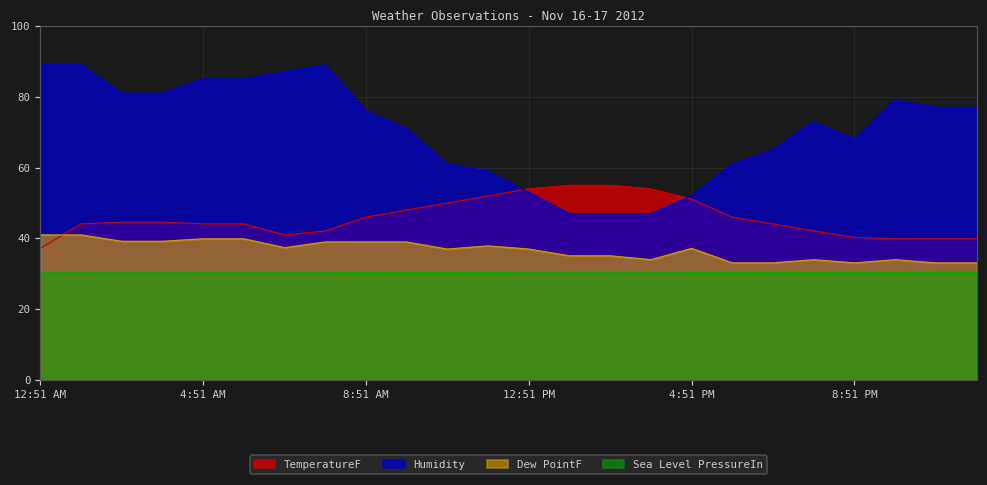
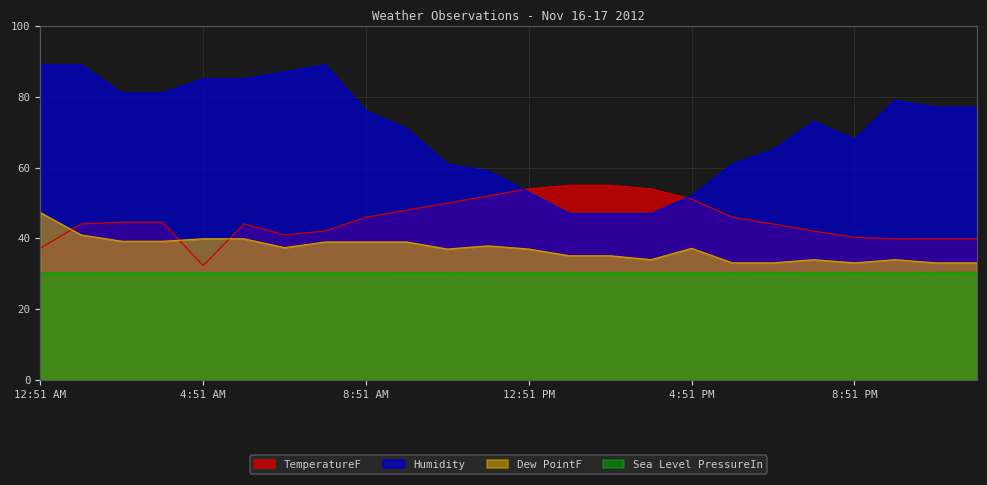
  {
    "TemperatureF": {
      "12:51 AM": 37,
-     "4:51 AM": 44,
+     "4:51 AM": 32,
      "8:51 AM": 46,
      "12:51 PM": 54,
      "4:51 PM": 51,
      "8:51 PM": 40
    },
    "Humidity": {
      "12:51 AM": 89,
      "4:51 AM": 85,
      "8:51 AM": 76,
      "12:51 PM": 53,
      "4:51 PM": 52,
      "8:51 PM": 68
    },
    "Dew PointF": {
-     "12:51 AM": 41,
+     "12:51 AM": 47,
      "4:51 AM": 40,
      "8:51 AM": 39,
      "12:51 PM": 37,
      "4:51 PM": 37,
      "8:51 PM": 33
    },
    "Sea Level PressureIn": {
      "12:51 AM": 30,
      "4:51 AM": 30,
      "8:51 AM": 30,
      "12:51 PM": 30,
      "4:51 PM": 30,
      "8:51 PM": 30
    }
  }
